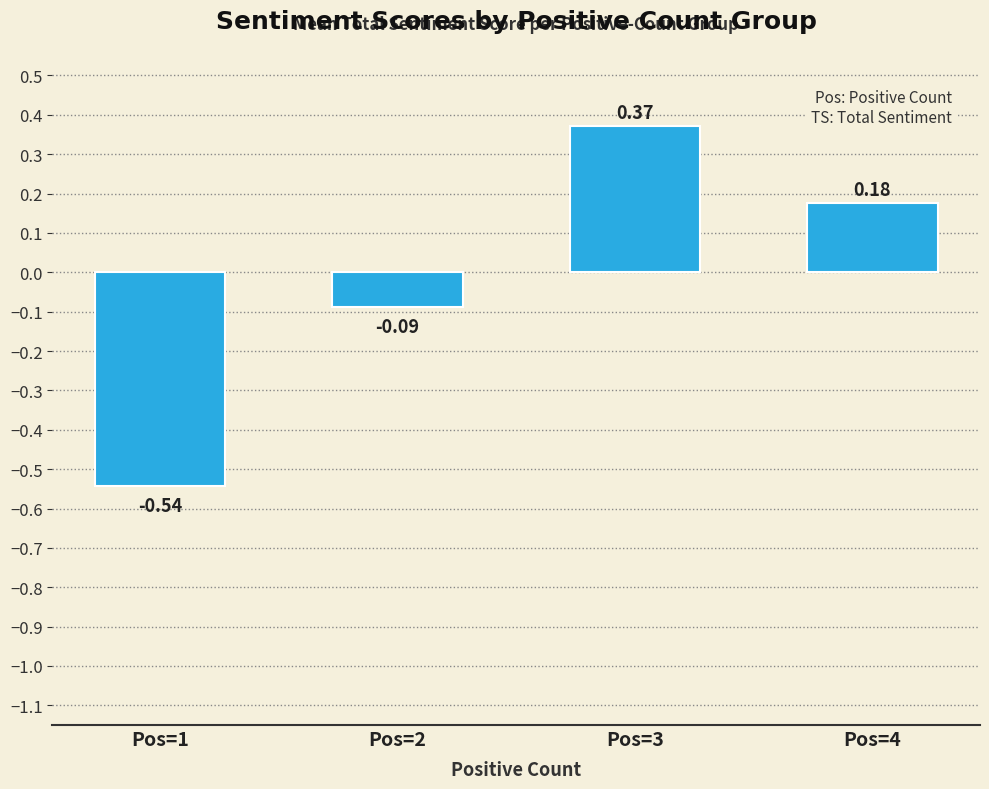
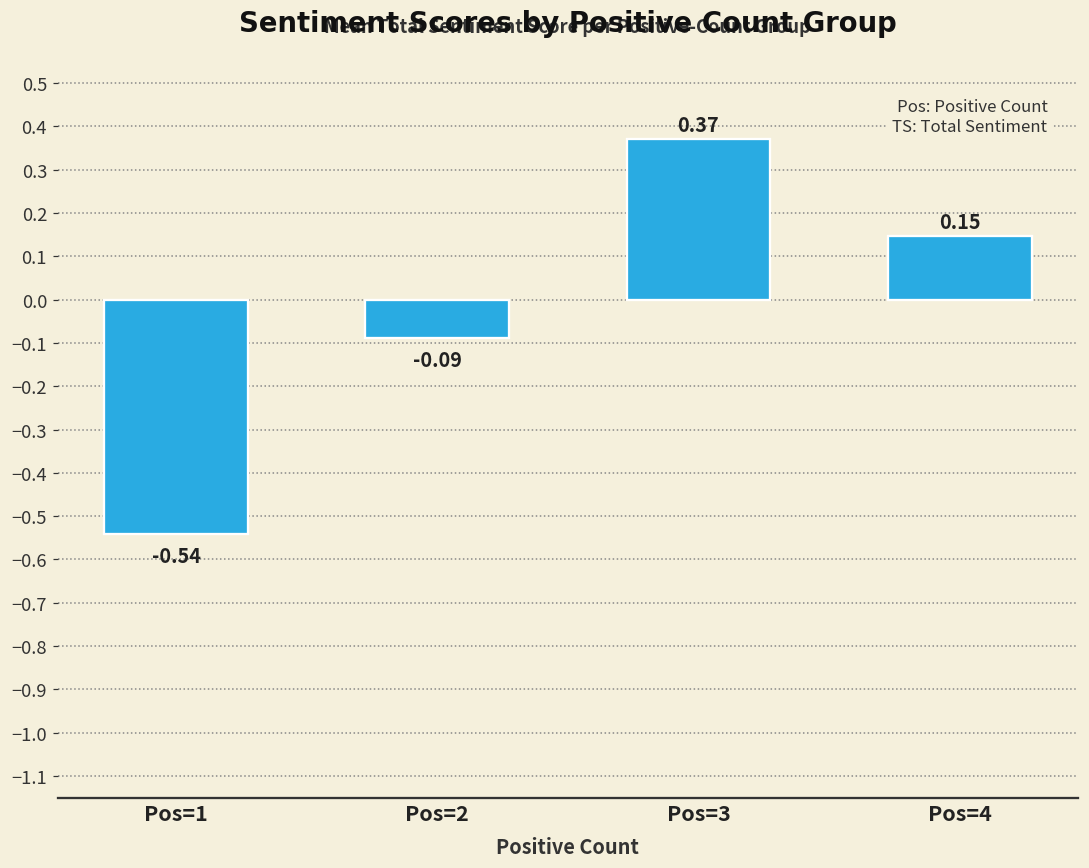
  {
    "Pos=1": -0.54,
    "Pos=2": -0.09,
    "Pos=3": 0.37,
-   "Pos=4": 0.18
+   "Pos=4": 0.15
  }
